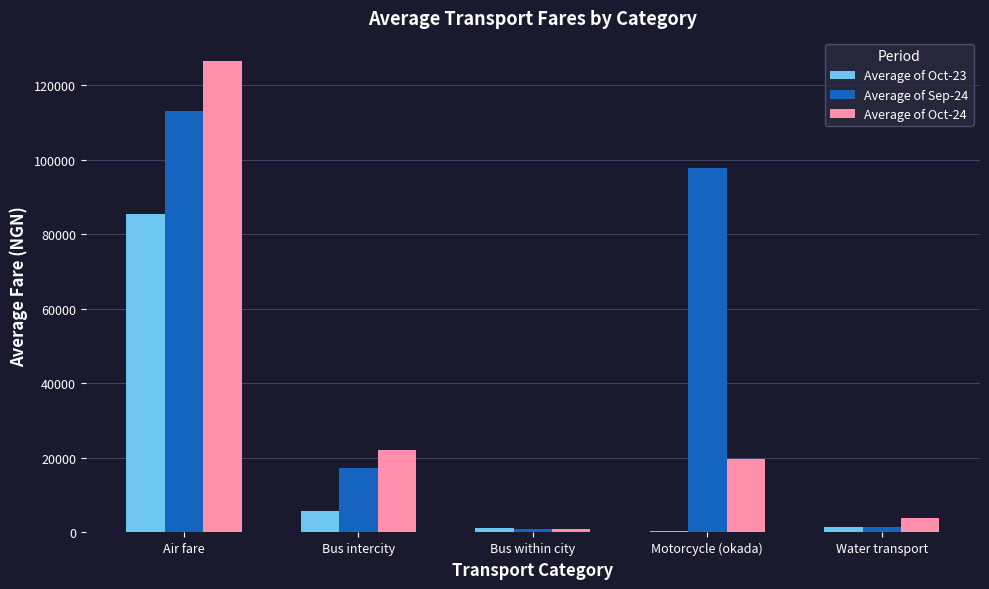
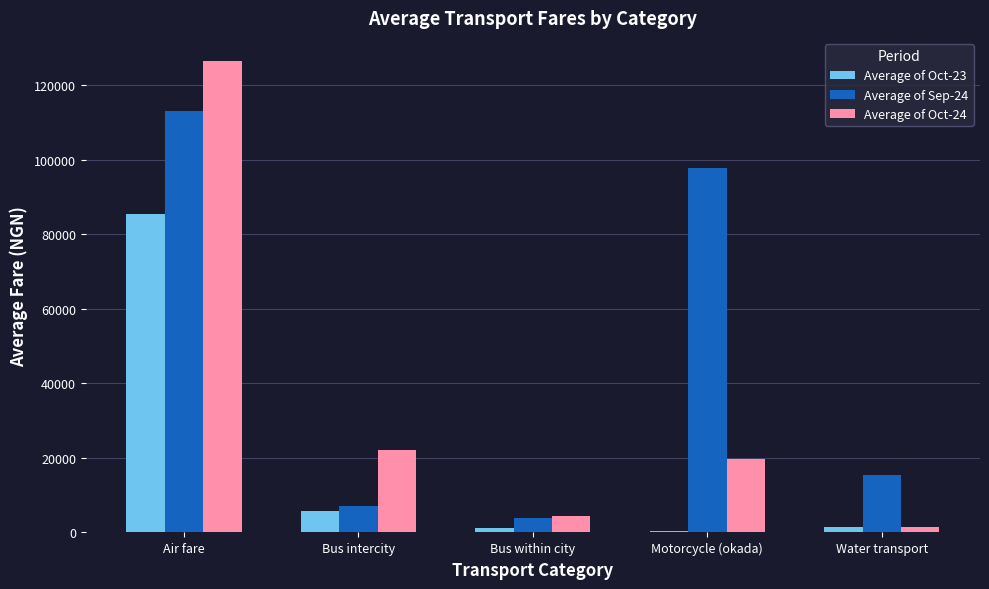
  {
    "Average of Oct-23": {
      "Air fare": 86000,
      "Bus intercity": 6000,
      "Bus within city": 1000,
      "Water transport": 1000
    },
    "Average of Sep-24": {
      "Air fare": 113000,
-     "Bus intercity": 17000,
-     "Bus within city": 1000,
+     "Bus intercity": 7000,
+     "Bus within city": 4000,
      "Motorcycle (okada)": 98000,
-     "Water transport": 1000
+     "Water transport": 15000
    },
    "Average of Oct-24": {
      "Air fare": 126000,
      "Bus intercity": 22000,
-     "Bus within city": 1000,
+     "Bus within city": 4000,
      "Motorcycle (okada)": 20000,
-     "Water transport": 4000
+     "Water transport": 1000
    }
  }
